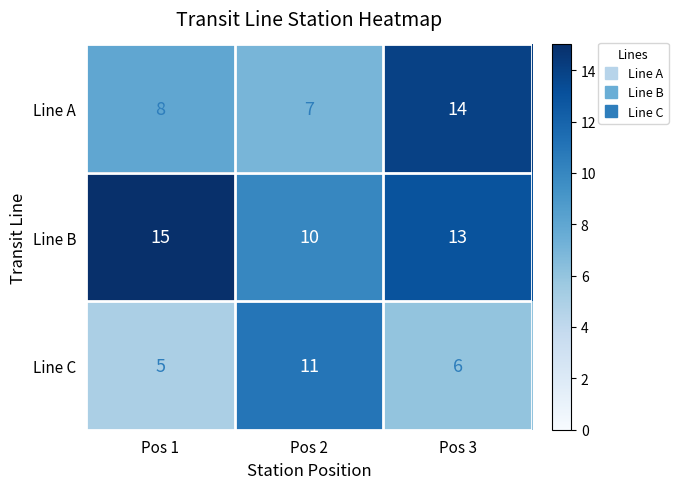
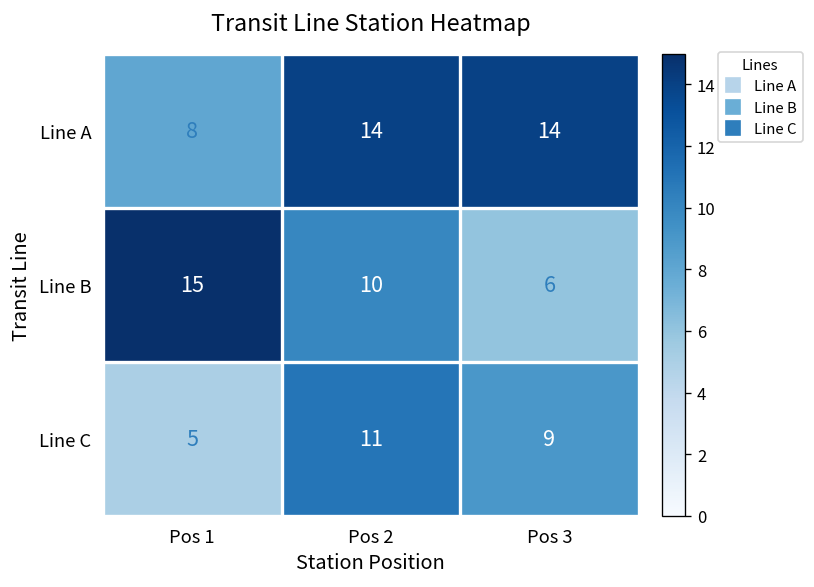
  {
    "Line A": {
      "Pos 1": 8,
-     "Pos 2": 7,
+     "Pos 2": 14,
      "Pos 3": 14
    },
    "Line B": {
      "Pos 1": 15,
      "Pos 2": 10,
-     "Pos 3": 13
+     "Pos 3": 6
    },
    "Line C": {
      "Pos 1": 5,
      "Pos 2": 11,
-     "Pos 3": 6
+     "Pos 3": 9
    }
  }
